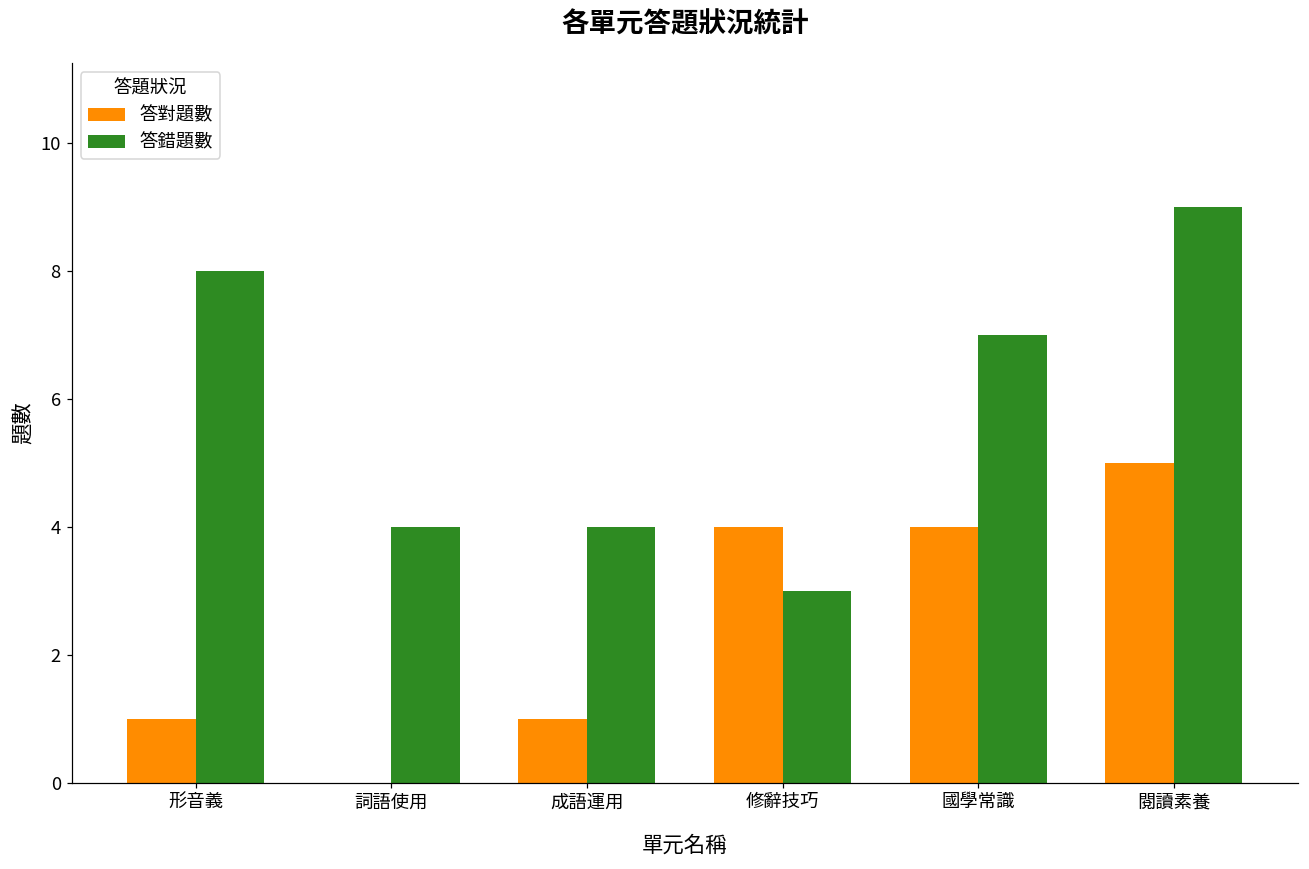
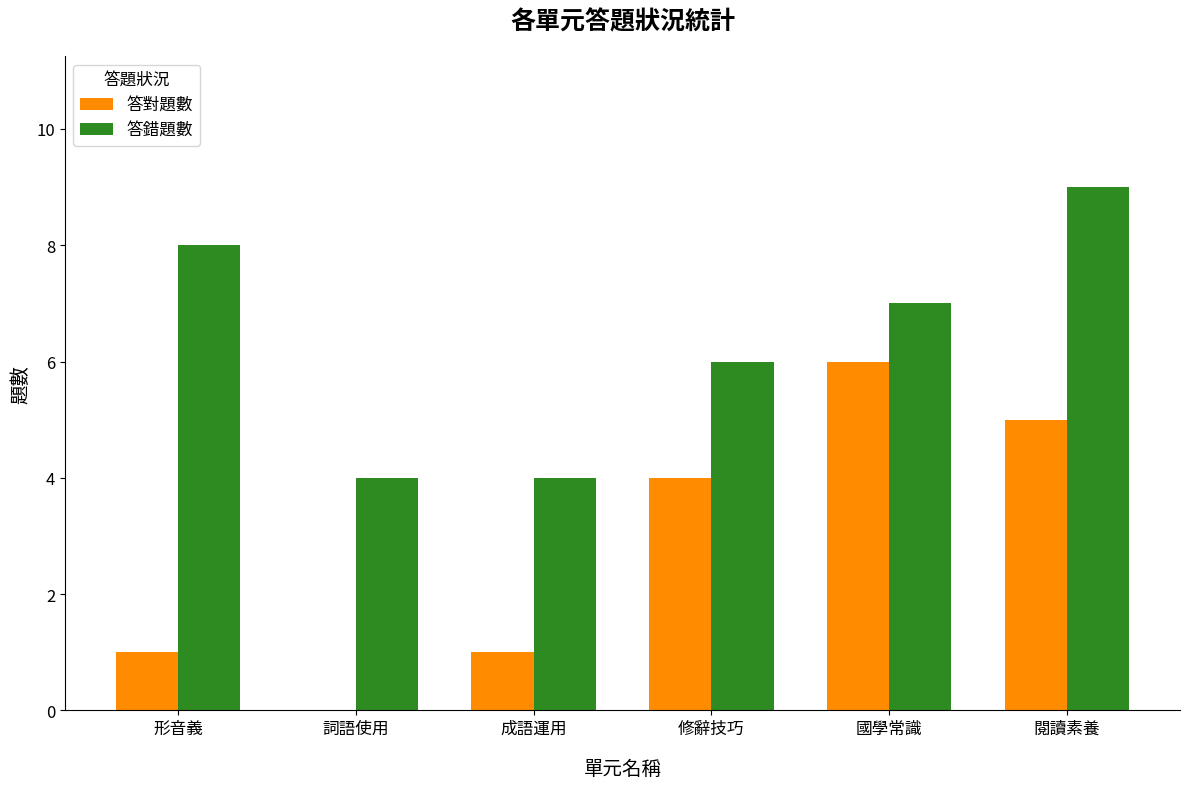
  {
    "答對題數": {
      "形音義": 1,
      "詞語使用": 0,
      "成語運用": 1,
      "修辭技巧": 4,
-     "國學常識": 4,
+     "國學常識": 6,
      "閱讀素養": 5
    },
    "答錯題數": {
      "形音義": 8,
      "詞語使用": 4,
      "成語運用": 4,
-     "修辭技巧": 3,
+     "修辭技巧": 6,
      "國學常識": 7,
      "閱讀素養": 9
    }
  }
